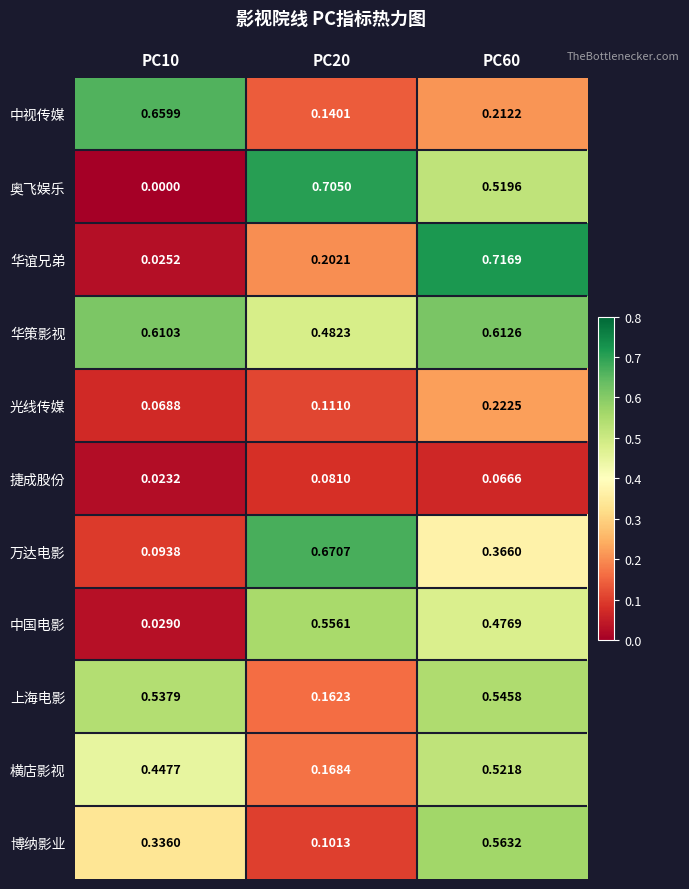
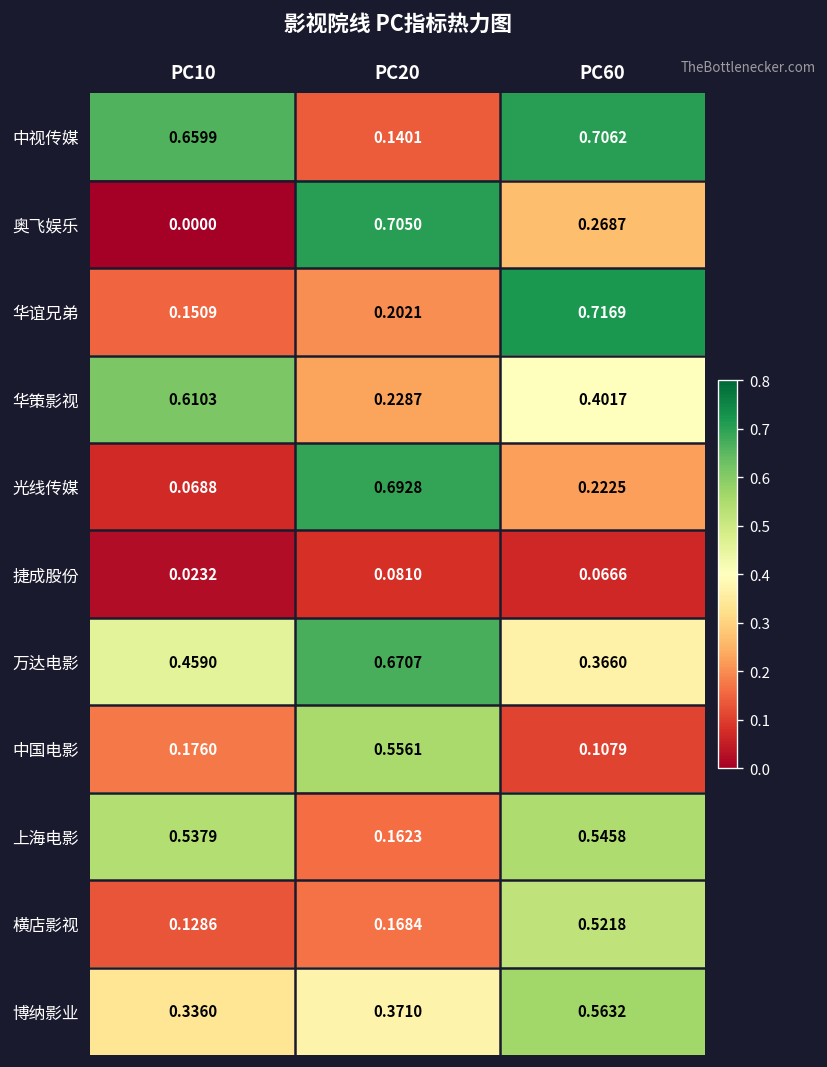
  {
    "中视传媒": {
      "PC10": 0.6599,
      "PC20": 0.1401,
-     "PC60": 0.2122
+     "PC60": 0.7062
    },
    "奥飞娱乐": {
      "PC10": 0.0000,
      "PC20": 0.7050,
-     "PC60": 0.5196
+     "PC60": 0.2687
    },
    "华谊兄弟": {
-     "PC10": 0.0252,
+     "PC10": 0.1509,
      "PC20": 0.2021,
      "PC60": 0.7169
    },
    "华策影视": {
      "PC10": 0.6103,
-     "PC20": 0.4823,
-     "PC60": 0.6126
+     "PC20": 0.2287,
+     "PC60": 0.4017
    },
    "光线传媒": {
      "PC10": 0.0688,
-     "PC20": 0.1110,
+     "PC20": 0.6928,
      "PC60": 0.2225
    },
    "捷成股份": {
      "PC10": 0.0232,
      "PC20": 0.0810,
      "PC60": 0.0666
    },
    "万达电影": {
-     "PC10": 0.0938,
+     "PC10": 0.4590,
      "PC20": 0.6707,
      "PC60": 0.3660
    },
    "中国电影": {
-     "PC10": 0.0290,
+     "PC10": 0.1760,
      "PC20": 0.5561,
-     "PC60": 0.4769
+     "PC60": 0.1079
    },
    "上海电影": {
      "PC10": 0.5379,
      "PC20": 0.1623,
      "PC60": 0.5458
    },
    "横店影视": {
-     "PC10": 0.4477,
+     "PC10": 0.1286,
      "PC20": 0.1684,
      "PC60": 0.5218
    },
    "博纳影业": {
      "PC10": 0.3360,
-     "PC20": 0.1013,
+     "PC20": 0.3710,
      "PC60": 0.5632
    }
  }
